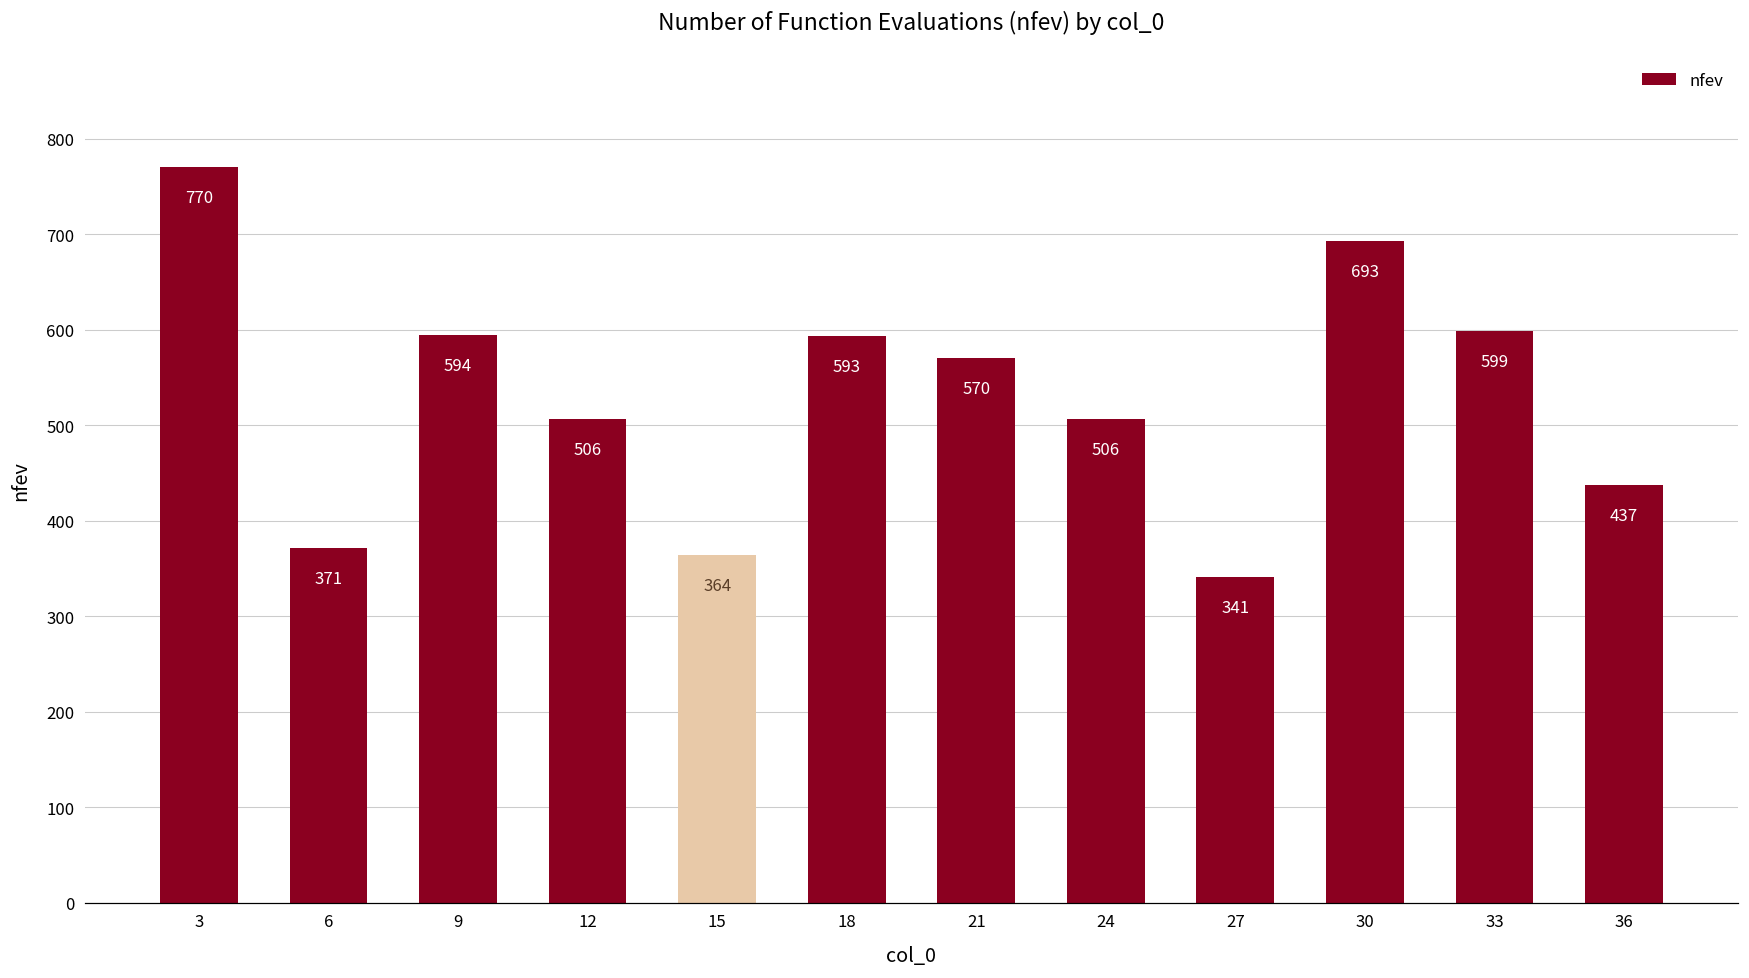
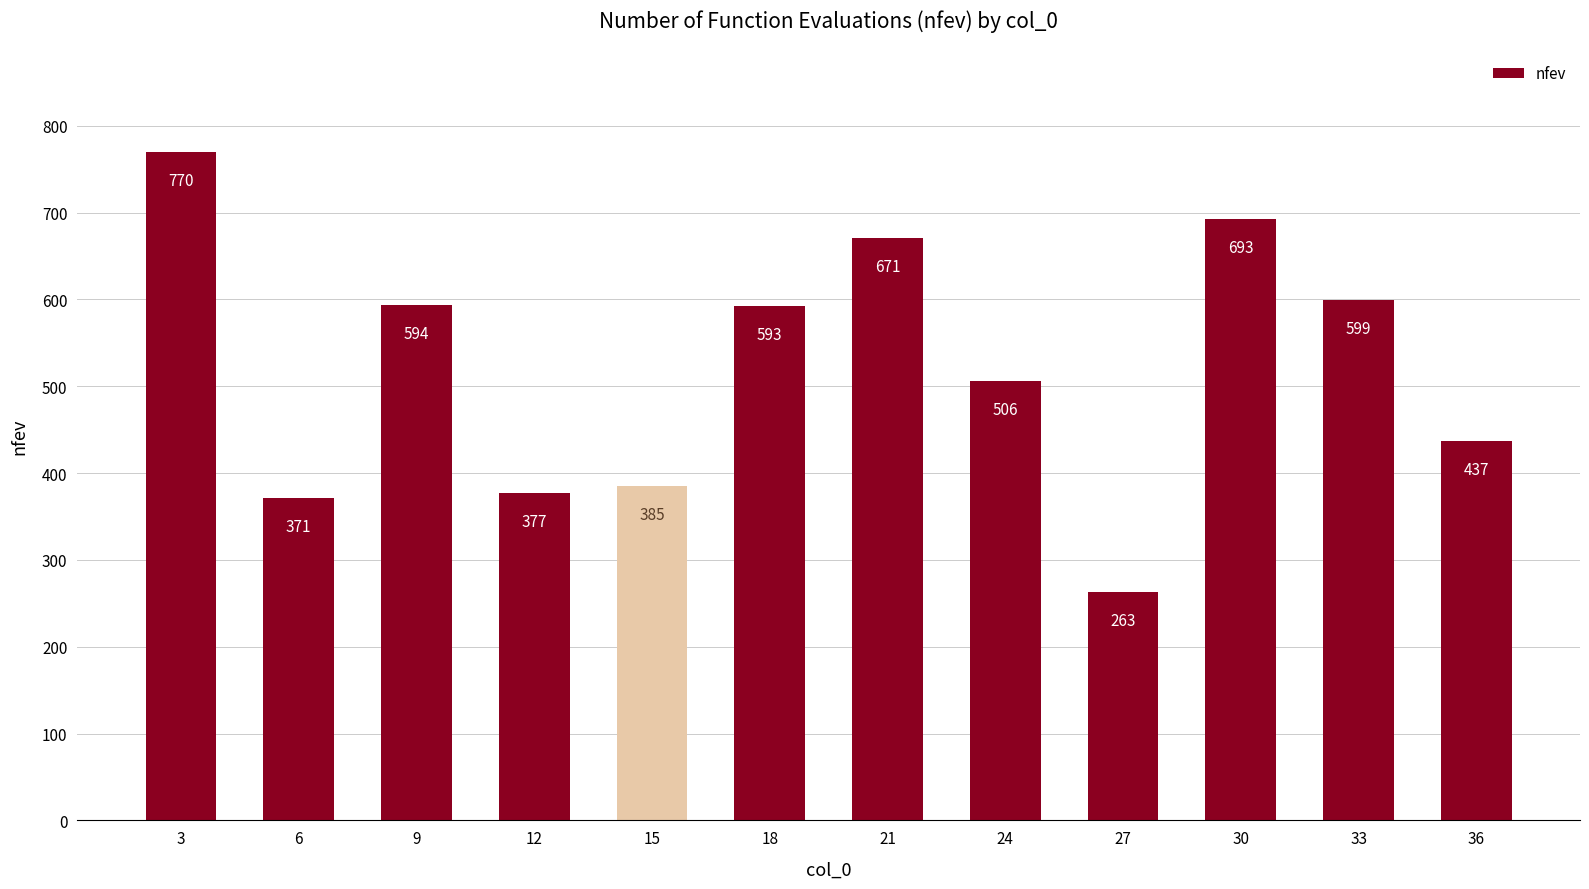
  {
    "3": 770,
    "6": 371,
    "9": 594,
-   "12": 506,
-   "15": 364,
+   "12": 377,
+   "15": 385,
    "18": 593,
-   "21": 570,
+   "21": 671,
    "24": 506,
-   "27": 341,
+   "27": 263,
    "30": 693,
    "33": 599,
    "36": 437
  }
